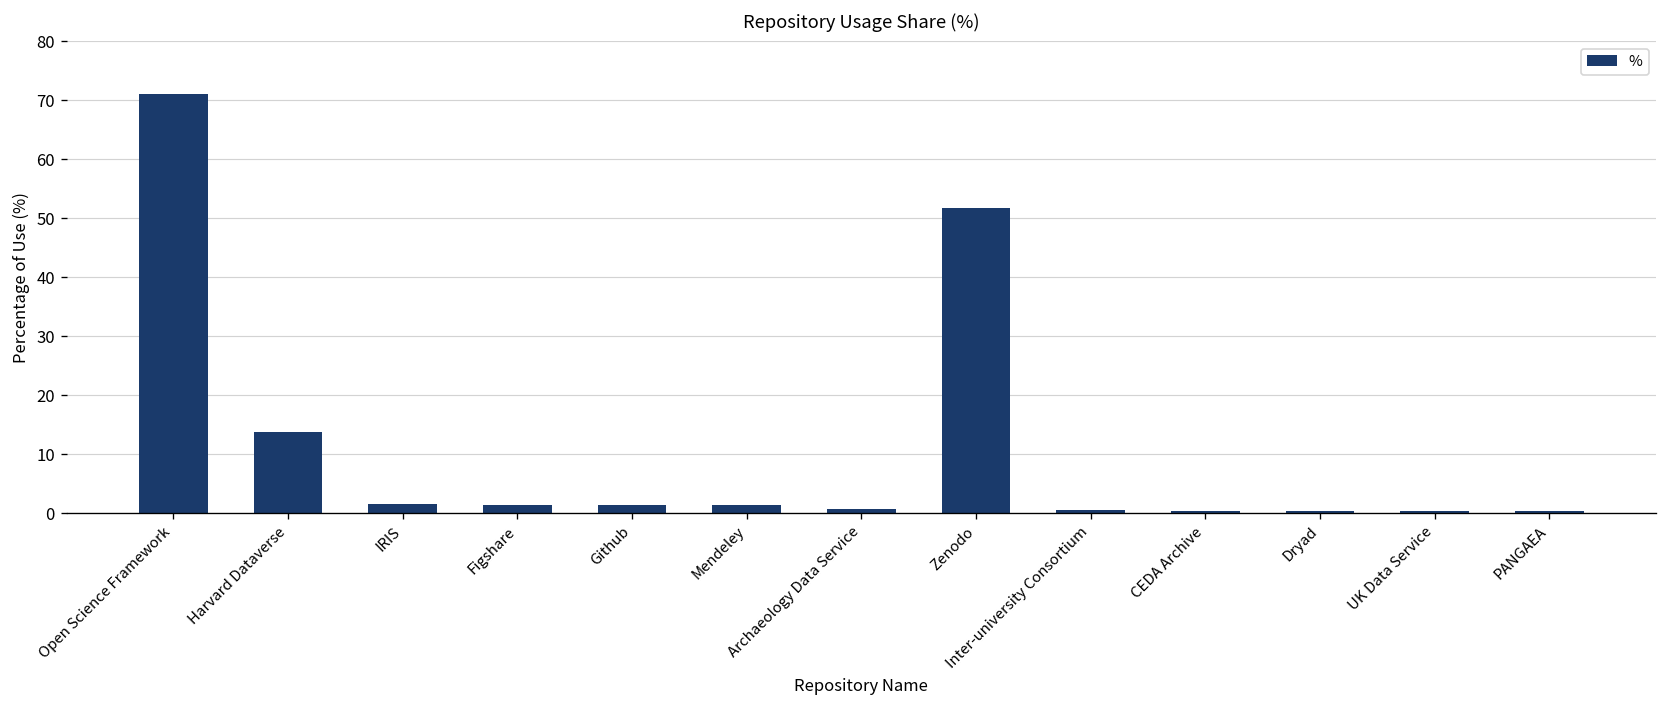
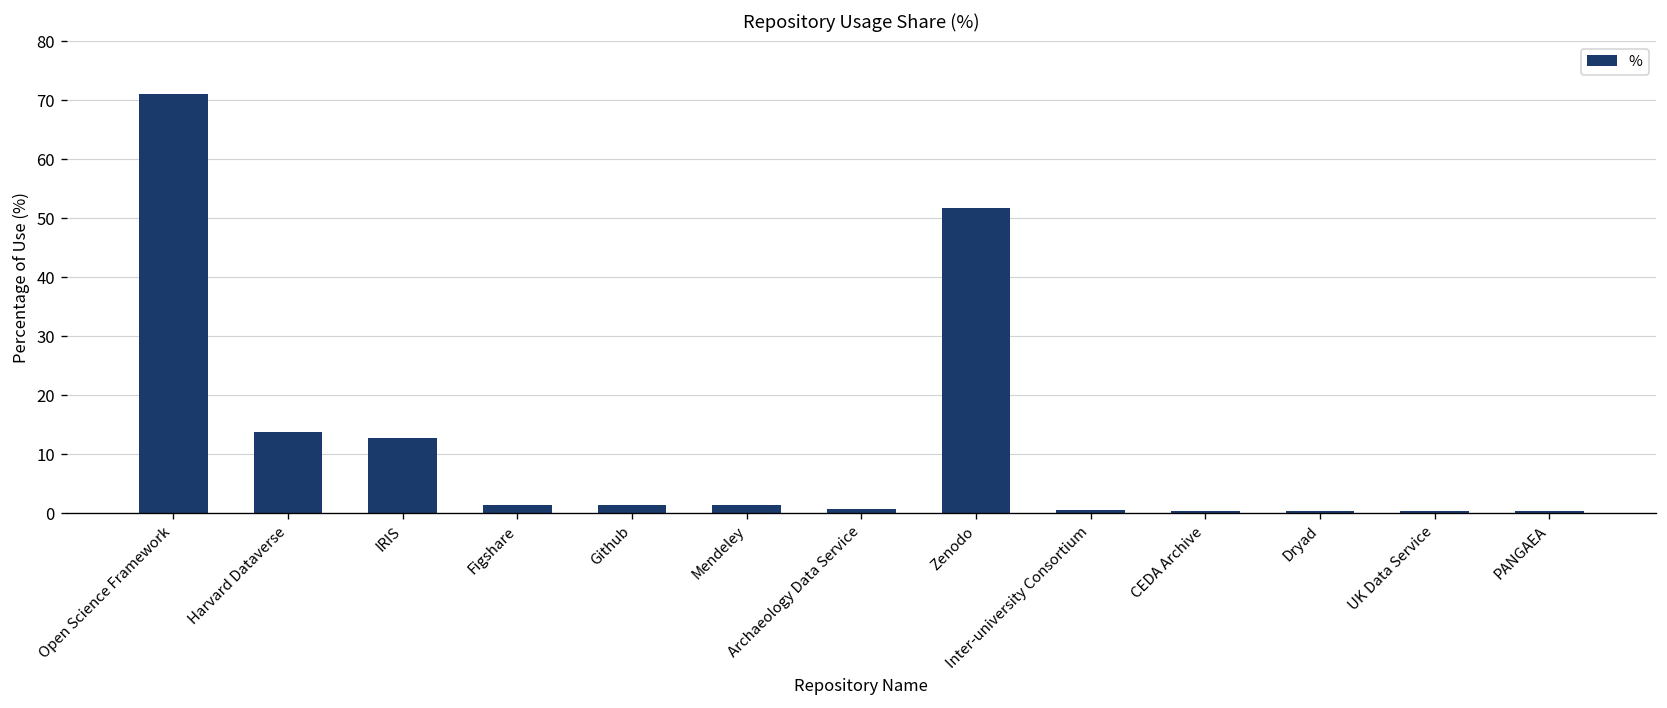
  {
    "Open Science Framework": 71,
    "Harvard Dataverse": 14,
-   "IRIS": 2,
+   "IRIS": 13,
    "Figshare": 1,
    "Github": 1,
    "Mendeley": 1,
    "Archaeology Data Service": 1,
    "Zenodo": 52
  }
